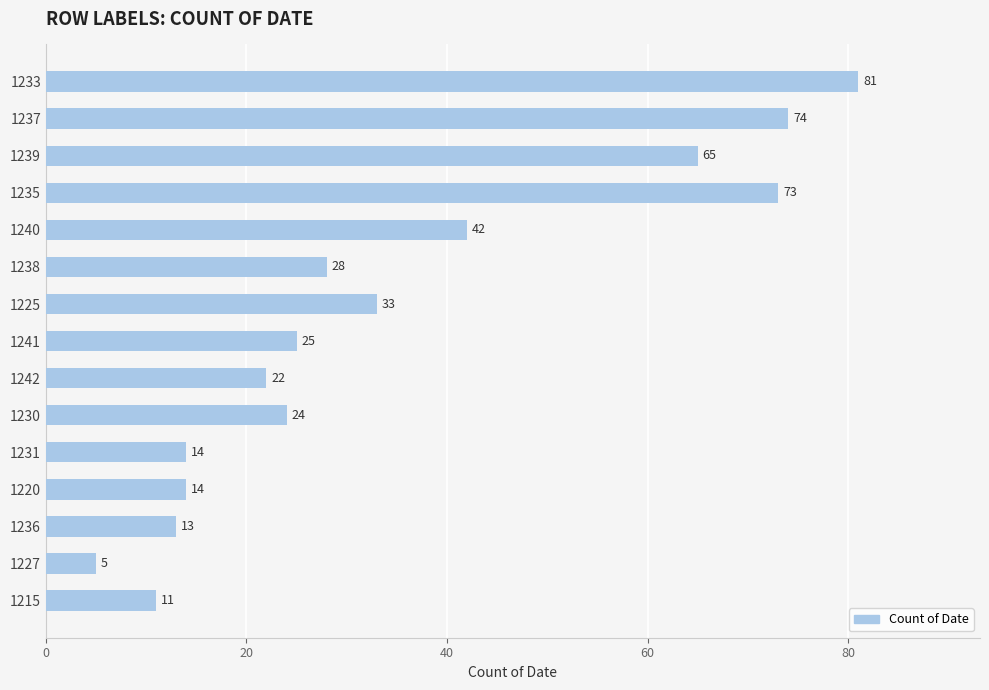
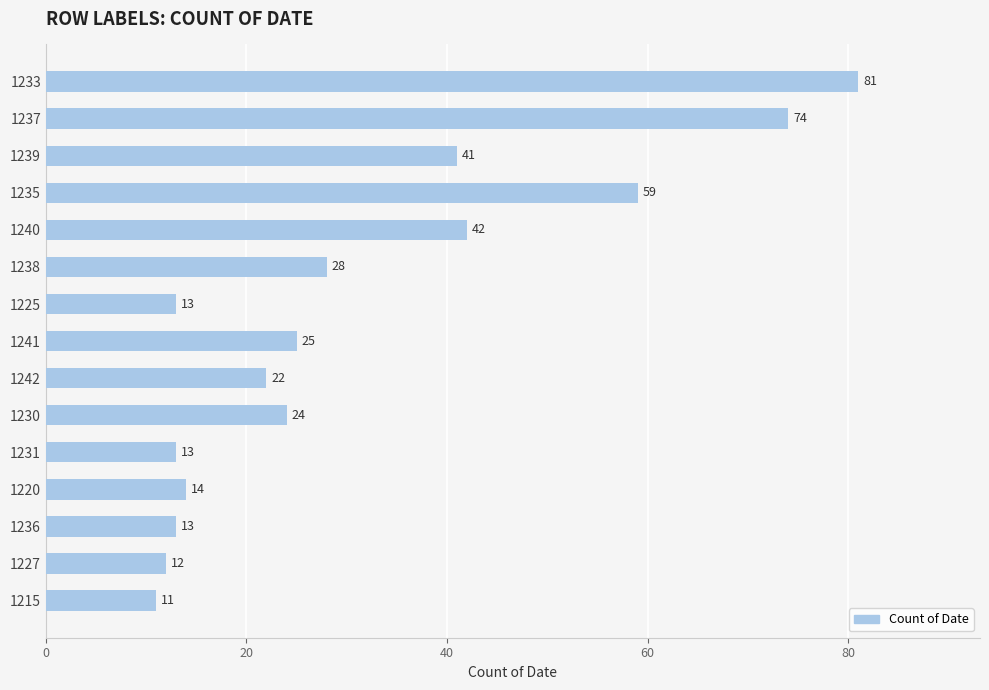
  {
    "1233": 81,
    "1237": 74,
-   "1239": 65,
-   "1235": 73,
+   "1239": 41,
+   "1235": 59,
    "1240": 42,
    "1238": 28,
-   "1225": 33,
+   "1225": 13,
    "1241": 25,
    "1242": 22,
    "1230": 24,
-   "1231": 14,
+   "1231": 13,
    "1220": 14,
    "1236": 13,
-   "1227": 5,
+   "1227": 12,
    "1215": 11
  }
